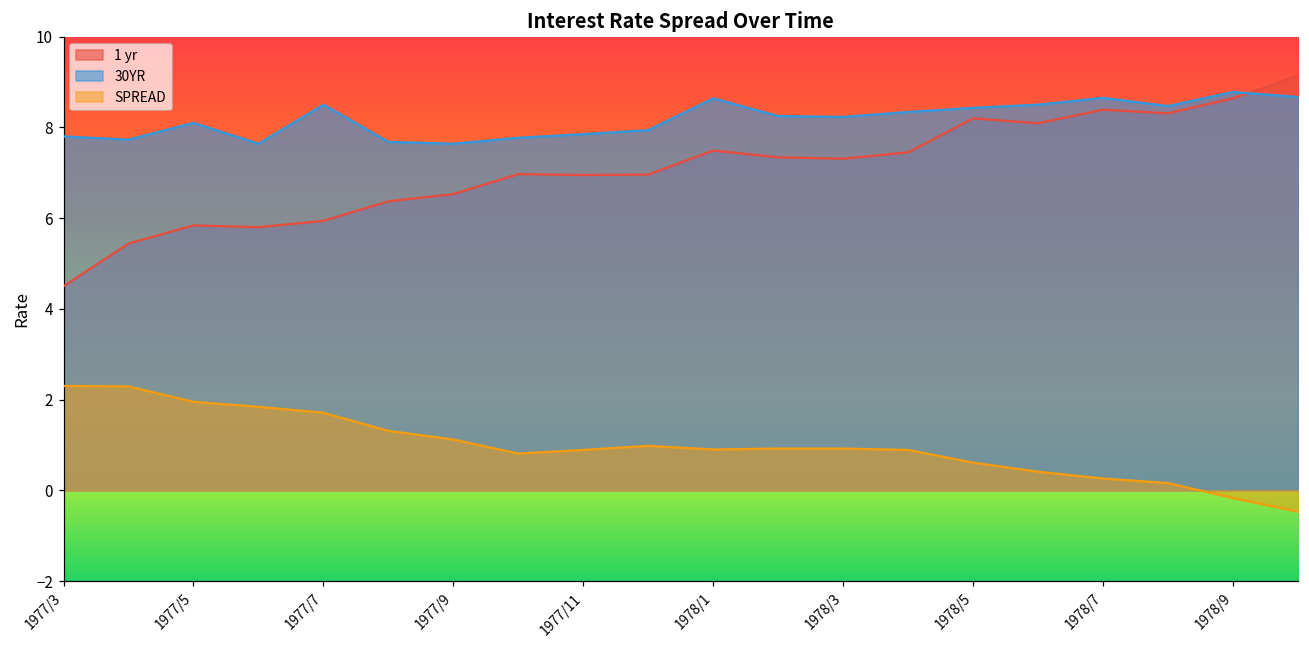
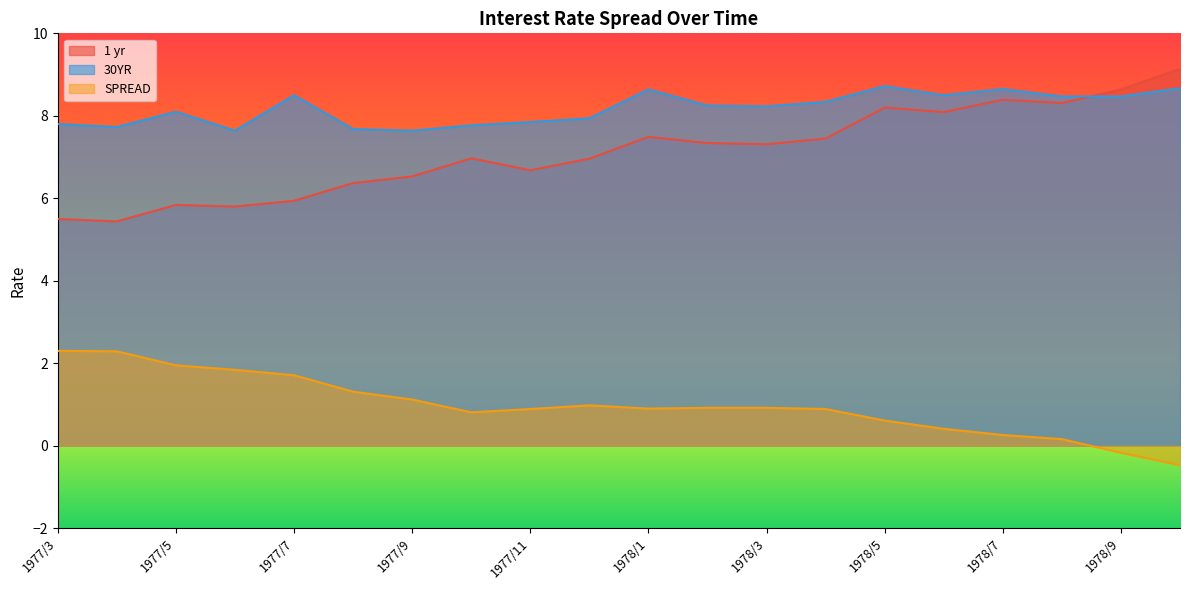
  {
    "1 yr": {
-     "1977/3": 4.5,
+     "1977/3": 5.5,
      "1977/5": 5.8,
      "1977/7": 5.9,
      "1977/9": 6.5,
-     "1977/11": 7.0,
+     "1977/11": 6.7,
      "1978/1": 7.5,
      "1978/3": 7.3,
      "1978/5": 8.2,
      "1978/7": 8.4,
      "1978/9": 8.6
    },
    "30YR": {
      "1977/3": 7.8,
      "1977/5": 8.1,
      "1977/7": 8.5,
      "1977/9": 7.6,
      "1977/11": 7.9,
      "1978/1": 8.6,
      "1978/3": 8.2,
-     "1978/5": 8.4,
+     "1978/5": 8.7,
      "1978/7": 8.7,
-     "1978/9": 8.8
+     "1978/9": 8.5
    }
  }
